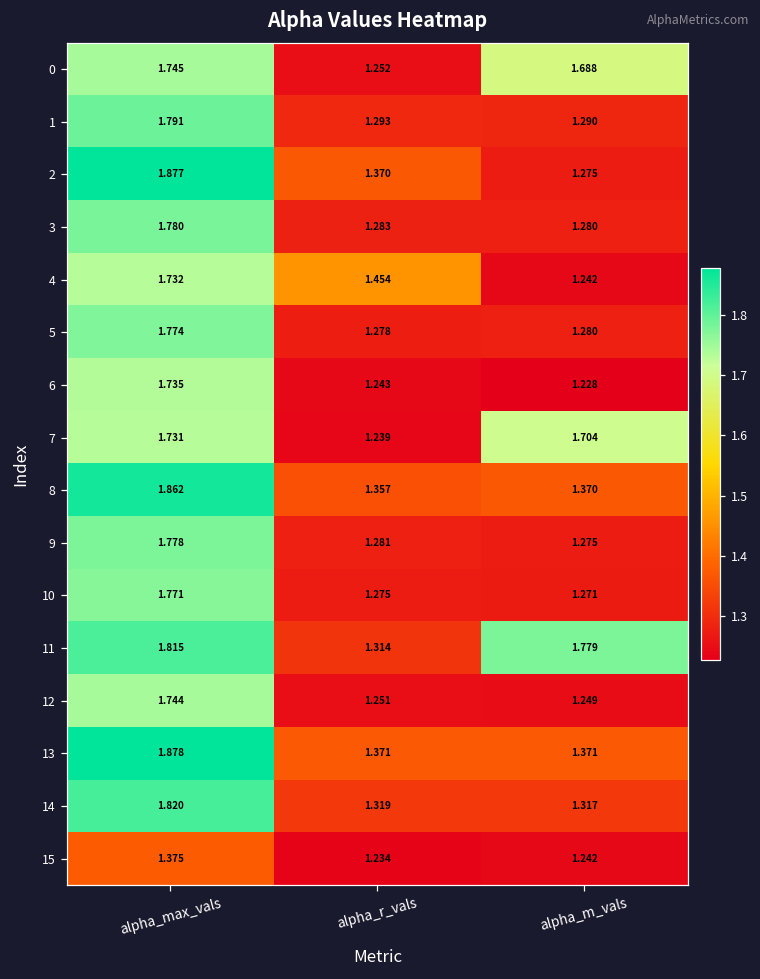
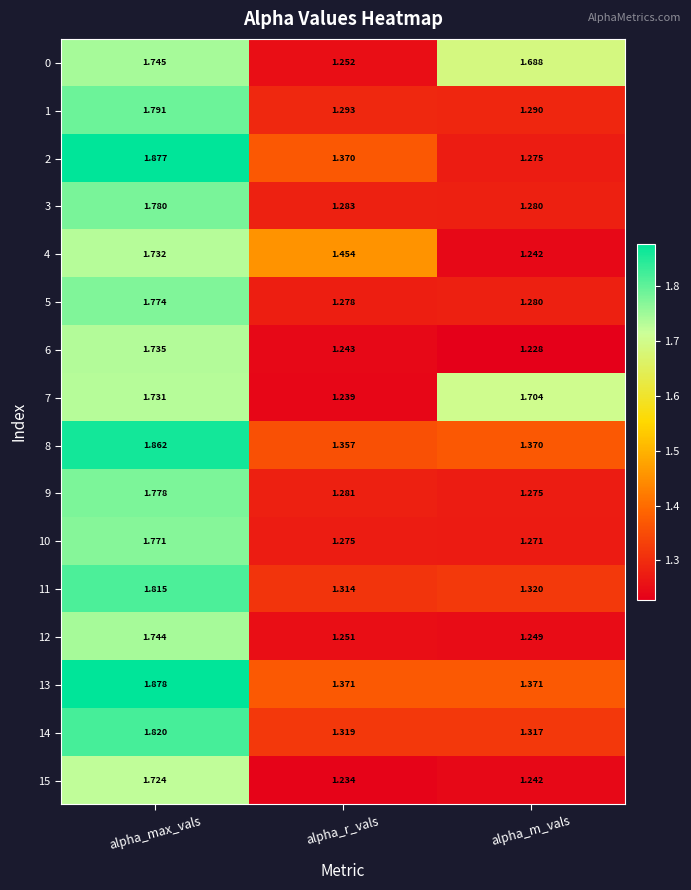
  {
    "0": {
      "alpha_max_vals": 1.745,
      "alpha_r_vals": 1.252,
      "alpha_m_vals": 1.688
    },
    "1": {
      "alpha_max_vals": 1.791,
      "alpha_r_vals": 1.293,
      "alpha_m_vals": 1.290
    },
    "2": {
      "alpha_max_vals": 1.877,
      "alpha_r_vals": 1.370,
      "alpha_m_vals": 1.275
    },
    "3": {
      "alpha_max_vals": 1.780,
      "alpha_r_vals": 1.283,
      "alpha_m_vals": 1.280
    },
    "4": {
      "alpha_max_vals": 1.732,
      "alpha_r_vals": 1.454,
      "alpha_m_vals": 1.242
    },
    "5": {
      "alpha_max_vals": 1.774,
      "alpha_r_vals": 1.278,
      "alpha_m_vals": 1.280
    },
    "6": {
      "alpha_max_vals": 1.735,
      "alpha_r_vals": 1.243,
      "alpha_m_vals": 1.228
    },
    "7": {
      "alpha_max_vals": 1.731,
      "alpha_r_vals": 1.239,
      "alpha_m_vals": 1.704
    },
    "8": {
      "alpha_max_vals": 1.862,
      "alpha_r_vals": 1.357,
      "alpha_m_vals": 1.370
    },
    "9": {
      "alpha_max_vals": 1.778,
      "alpha_r_vals": 1.281,
      "alpha_m_vals": 1.275
    },
    "10": {
      "alpha_max_vals": 1.771,
      "alpha_r_vals": 1.275,
      "alpha_m_vals": 1.271
    },
    "11": {
      "alpha_max_vals": 1.815,
      "alpha_r_vals": 1.314,
-     "alpha_m_vals": 1.779
+     "alpha_m_vals": 1.320
    },
    "12": {
      "alpha_max_vals": 1.744,
      "alpha_r_vals": 1.251,
      "alpha_m_vals": 1.249
    },
    "13": {
      "alpha_max_vals": 1.878,
      "alpha_r_vals": 1.371,
      "alpha_m_vals": 1.371
    },
    "14": {
      "alpha_max_vals": 1.820,
      "alpha_r_vals": 1.319,
      "alpha_m_vals": 1.317
    },
    "15": {
-     "alpha_max_vals": 1.375,
+     "alpha_max_vals": 1.724,
      "alpha_r_vals": 1.234,
      "alpha_m_vals": 1.242
    }
  }
